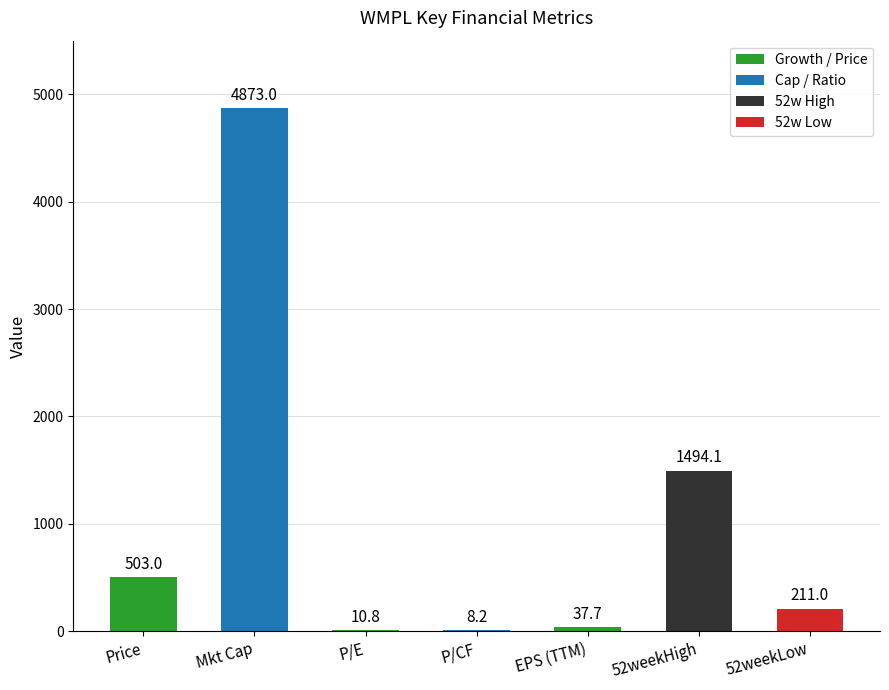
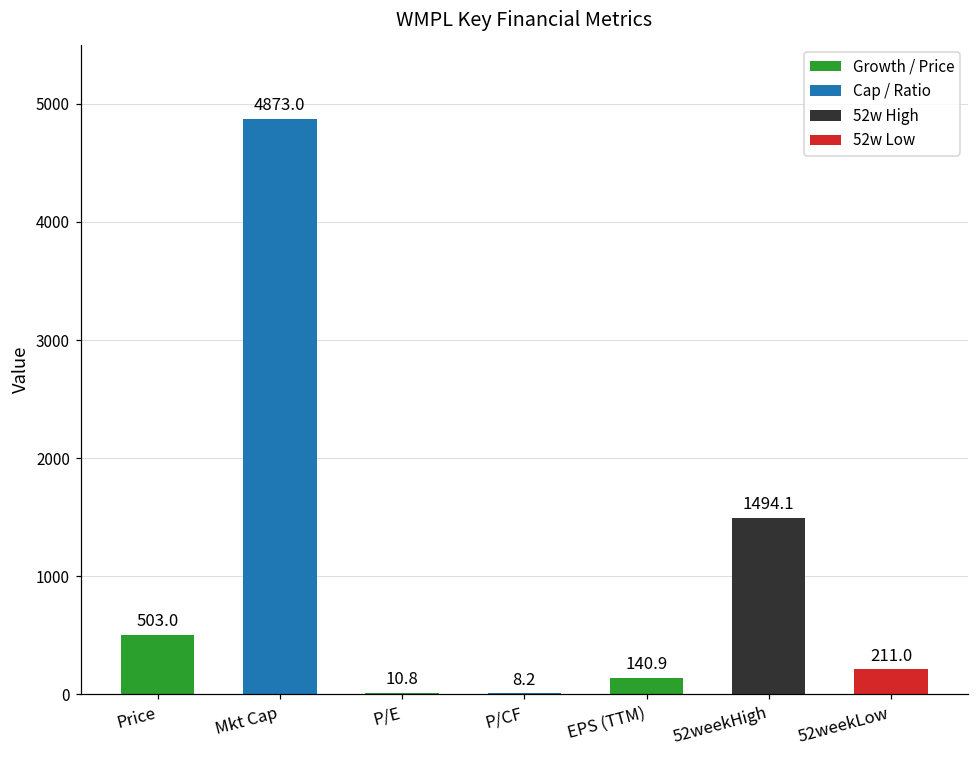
  {
    "Price": 503.0,
    "Mkt Cap": 4873.0,
    "P/E": 10.8,
    "P/CF": 8.2,
-   "EPS (TTM)": 37.7,
+   "EPS (TTM)": 140.9,
    "52weekHigh": 1494.1,
    "52weekLow": 211.0
  }
